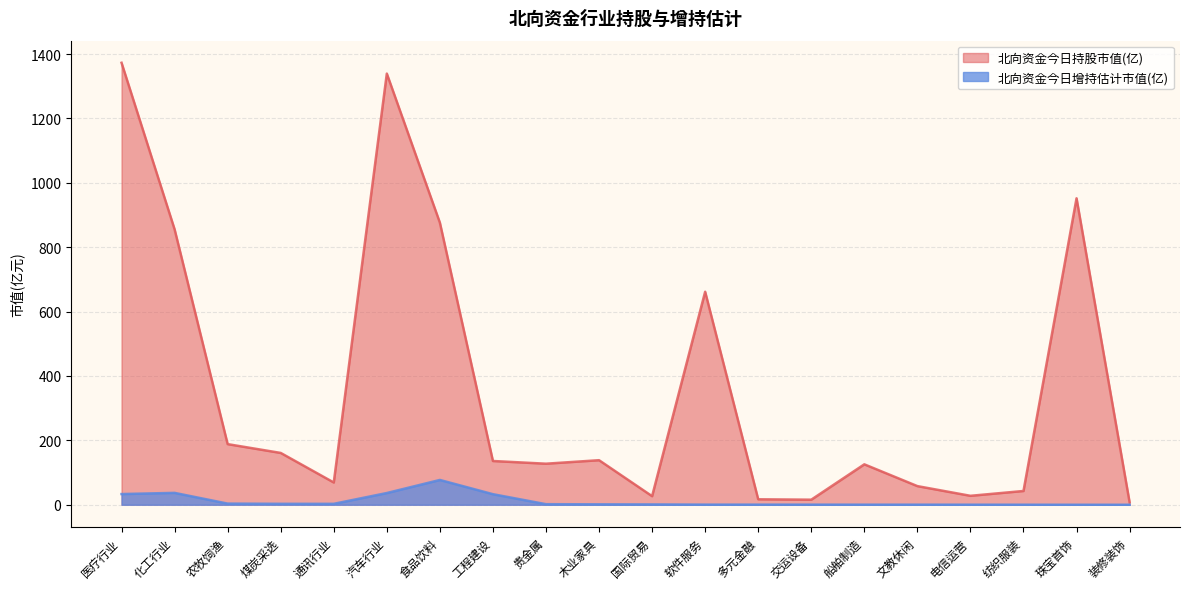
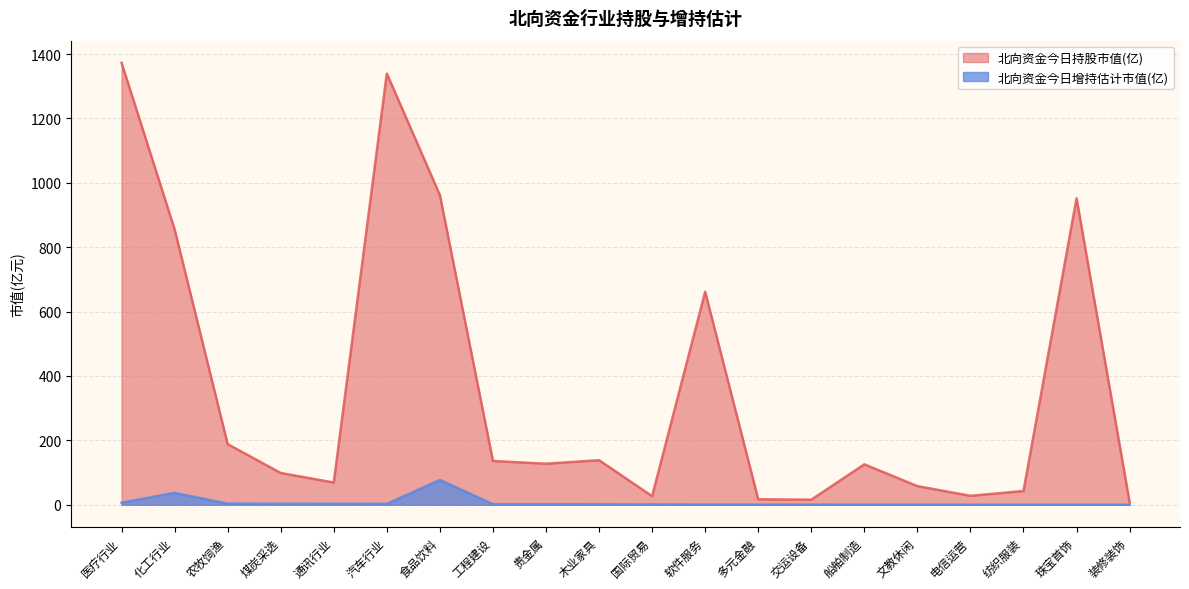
  {
    "北向资金今日持股市值(亿)": {
      "医疗行业": 1370,
      "化工行业": 860,
      "农牧饲渔": 190,
-     "煤炭采选": 160,
+     "煤炭采选": 100,
      "通讯行业": 70,
      "汽车行业": 1340,
-     "食品饮料": 880,
+     "食品饮料": 960,
      "工程建设": 140,
      "贵金属": 130,
      "木业家具": 140,
      "国际贸易": 30,
      "软件服务": 660,
      "多元金融": 20,
      "交运设备": 20,
      "船舶制造": 130,
      "文教休闲": 60,
      "电信运营": 30,
      "纺织服装": 40,
      "珠宝首饰": 950
    },
    "北向资金今日增持估计市值(亿)": {
-     "医疗行业": 30,
+     "医疗行业": 10,
      "化工行业": 40,
      "农牧饲渔": 0,
      "煤炭采选": 0,
      "通讯行业": 0,
-     "汽车行业": 40,
+     "汽车行业": 0,
      "食品饮料": 80,
-     "工程建设": 30,
+     "工程建设": 0,
      "贵金属": 0,
      "木业家具": 0,
      "国际贸易": 0,
      "软件服务": 0,
      "多元金融": 0,
      "交运设备": 0,
      "船舶制造": 0,
      "文教休闲": 0,
      "电信运营": 0,
      "纺织服装": 0,
      "珠宝首饰": 0
    }
  }
